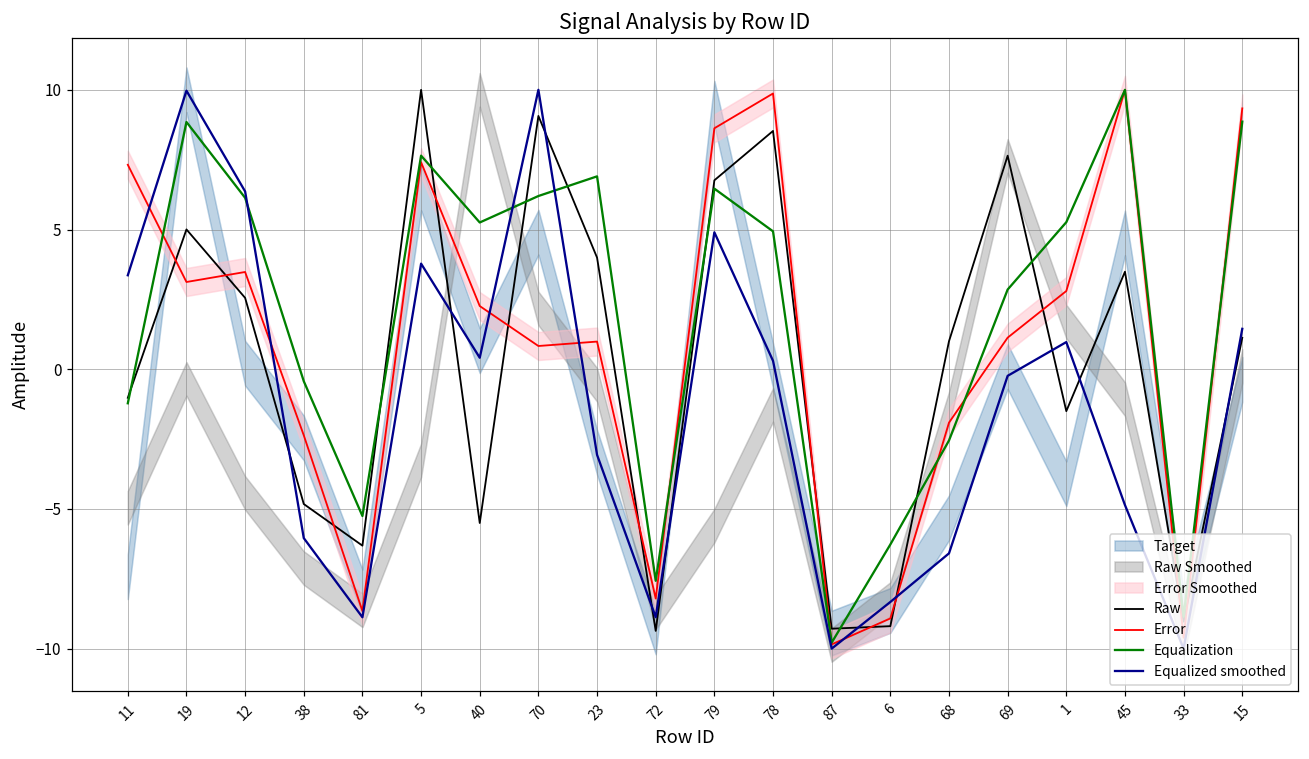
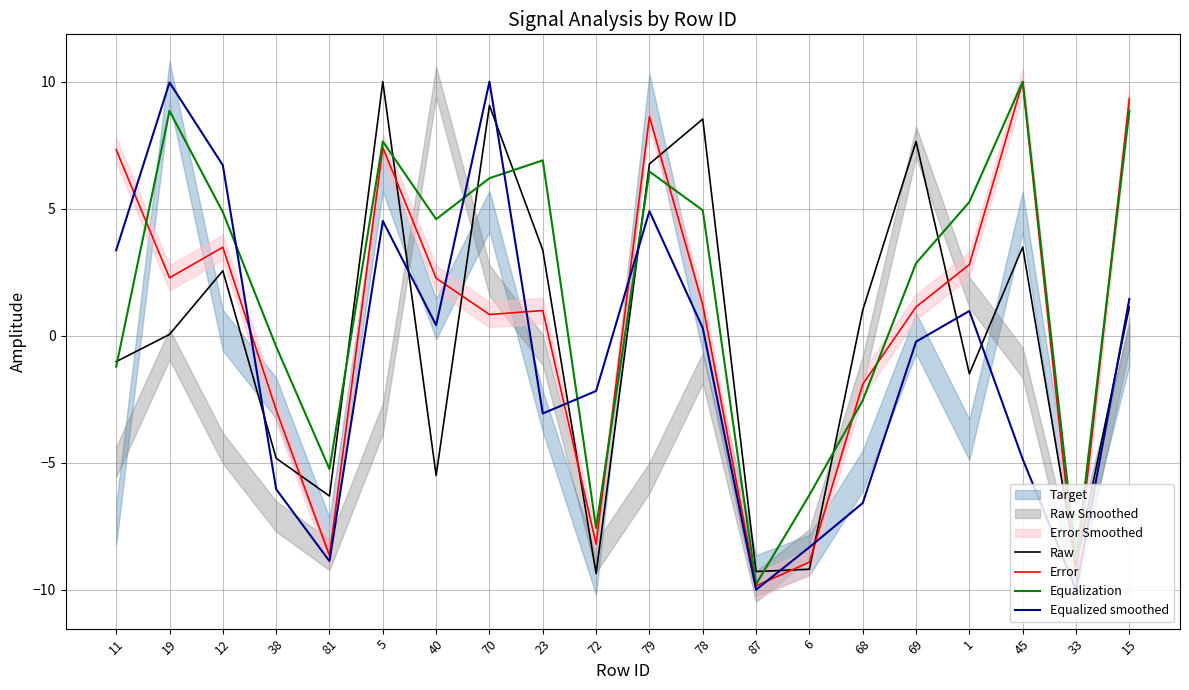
  {
    "Raw": {
      "11": -1.0,
-     "19": 5.0,
+     "19": 0.0,
      "12": 2.6,
      "38": -4.8,
      "81": -6.3,
      "5": 10.0,
      "40": -5.5,
      "70": 9.1,
-     "23": 4.0,
+     "23": 3.4,
      "72": -9.4,
      "79": 6.8,
      "78": 8.5,
      "6": -9.2,
      "68": 1.0,
      "69": 7.6,
      "1": -1.5,
      "45": 3.5,
      "15": 1.1
    },
    "Error": {
      "11": 7.3,
-     "19": 3.1,
+     "19": 2.3,
      "12": 3.5,
-     "38": -2.4,
+     "38": -2.9,
      "81": -8.7,
      "5": 7.4,
      "40": 2.3,
      "70": 0.8,
      "23": 1.0,
      "79": 8.6,
-     "78": 9.9,
+     "78": 1.2,
      "6": -8.9,
      "68": -1.9,
      "69": 1.1,
      "1": 2.8,
      "15": 9.3
    },
    "Equalization": {
      "11": -1.2,
      "19": 8.8,
-     "12": 6.1,
+     "12": 4.9,
      "38": -0.4,
      "81": -5.3,
      "5": 7.6,
-     "40": 5.3,
+     "40": 4.6,
      "70": 6.2,
      "23": 6.9,
      "72": -7.6,
      "79": 6.5,
      "78": 4.9,
      "6": -6.3,
      "68": -2.6,
      "69": 2.9,
      "1": 5.3,
      "15": 8.9
    },
    "Equalized smoothed": {
      "11": 3.4,
      "19": 10.0,
-     "12": 6.4,
+     "12": 6.7,
      "38": -6.0,
      "81": -8.9,
-     "5": 3.8,
+     "5": 4.5,
      "40": 0.4,
      "70": 10.0,
      "23": -3.1,
-     "72": -8.9,
+     "72": -2.2,
      "79": 4.9,
      "78": 0.3,
      "87": -10.0,
      "68": -6.6,
      "69": -0.2,
      "1": 1.0,
      "45": -4.9,
      "15": 1.4
    }
  }
